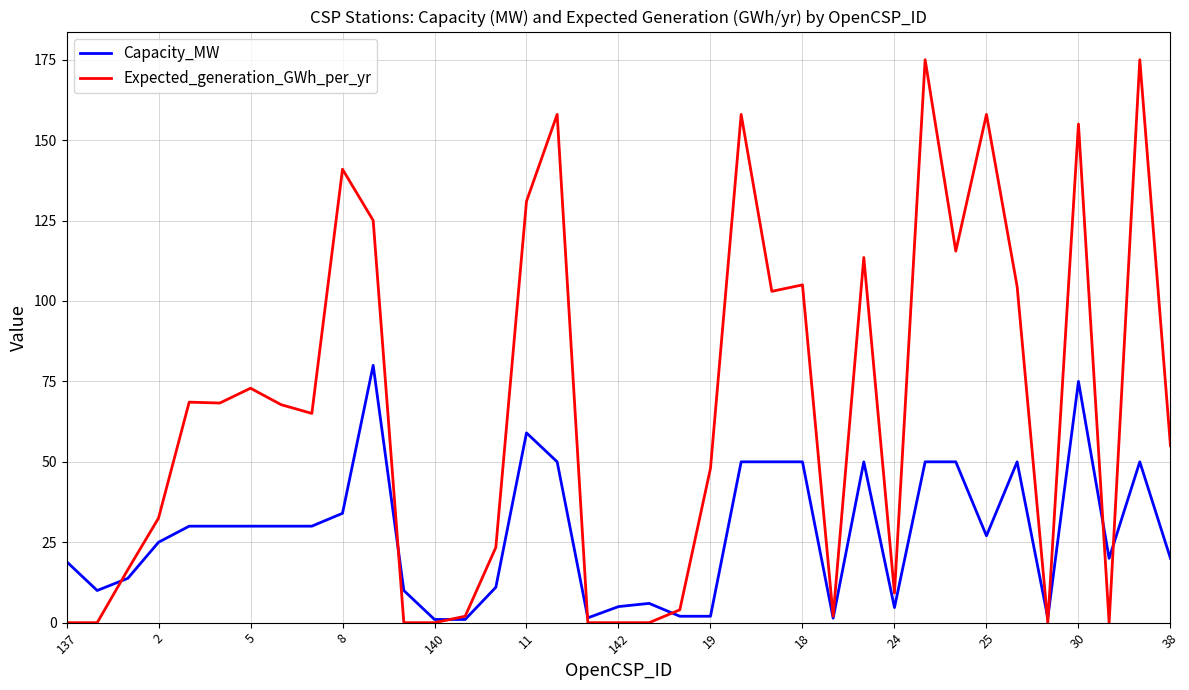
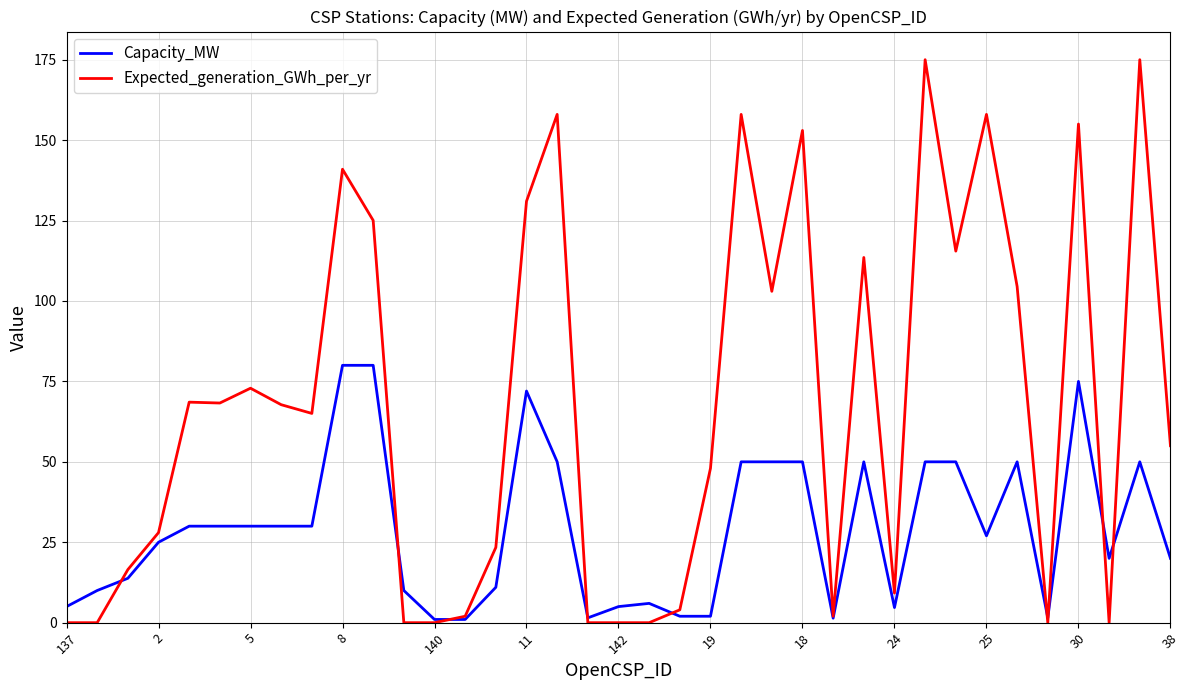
  {
    "Capacity_MW": {
-     "137": 19,
+     "137": 5,
      "2": 25,
      "5": 30,
-     "8": 34,
+     "8": 80,
      "140": 1,
-     "11": 59,
+     "11": 72,
      "142": 5,
      "19": 2,
      "18": 50,
      "24": 5,
      "25": 27,
      "30": 75,
      "38": 20
    },
    "Expected_generation_GWh_per_yr": {
      "137": 0,
-     "2": 33,
+     "2": 28,
      "5": 73,
      "8": 141,
      "140": 0,
      "11": 131,
      "142": 0,
      "19": 48,
-     "18": 105,
+     "18": 153,
      "24": 9,
      "25": 158,
      "30": 155,
      "38": 55
    }
  }
